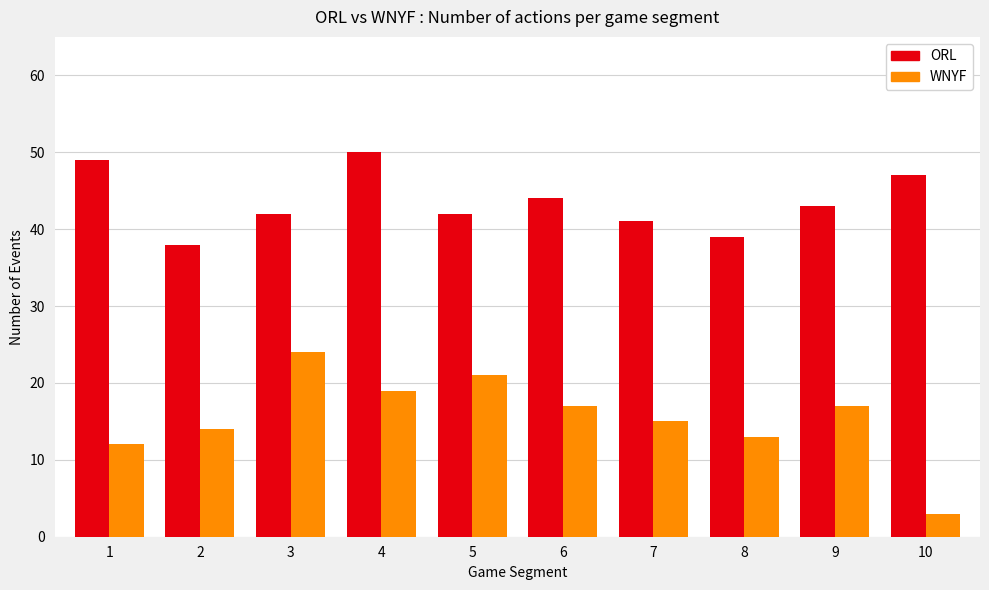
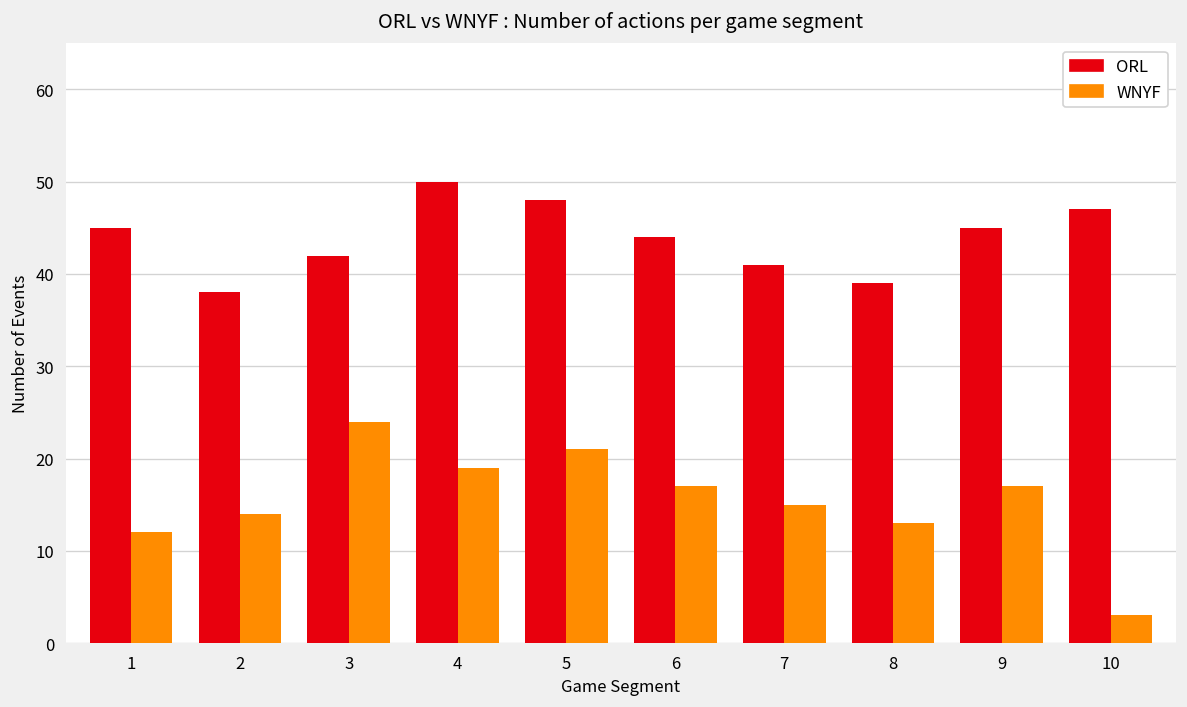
  {
    "ORL": {
-     "1": 49,
+     "1": 45,
      "2": 38,
      "3": 42,
      "4": 50,
-     "5": 42,
+     "5": 48,
      "6": 44,
      "7": 41,
      "8": 39,
-     "9": 43,
+     "9": 45,
      "10": 47
    },
    "WNYF": {
      "1": 12,
      "2": 14,
      "3": 24,
      "4": 19,
      "5": 21,
      "6": 17,
      "7": 15,
      "8": 13,
      "9": 17,
      "10": 3
    }
  }
